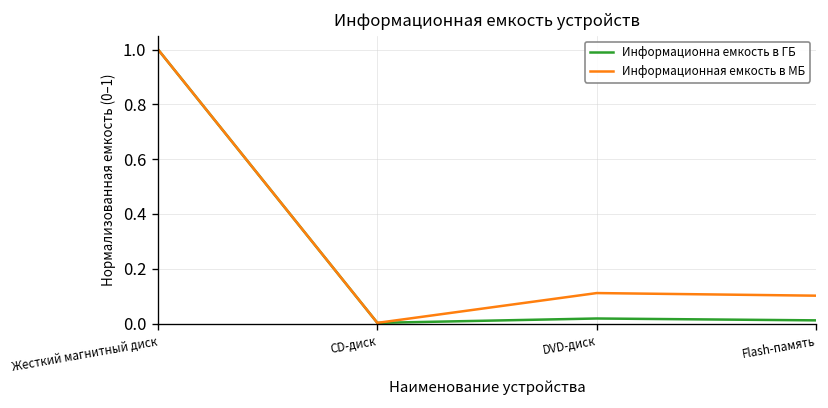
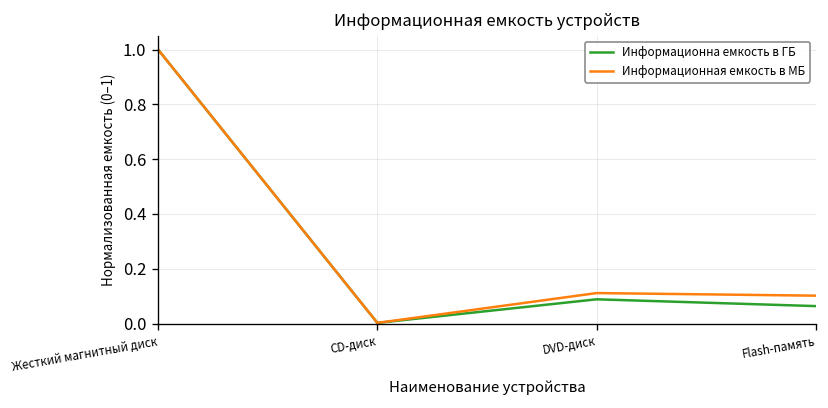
  {
    "Информационна емкость в ГБ": {
-     "DVD-диск": 0.02,
-     "Flash-память": 0.01
+     "DVD-диск": 0.09,
+     "Flash-память": 0.06
    },
    "Информационная емкость в МБ": {
      "DVD-диск": 0.11,
      "Flash-память": 0.10
    }
  }
